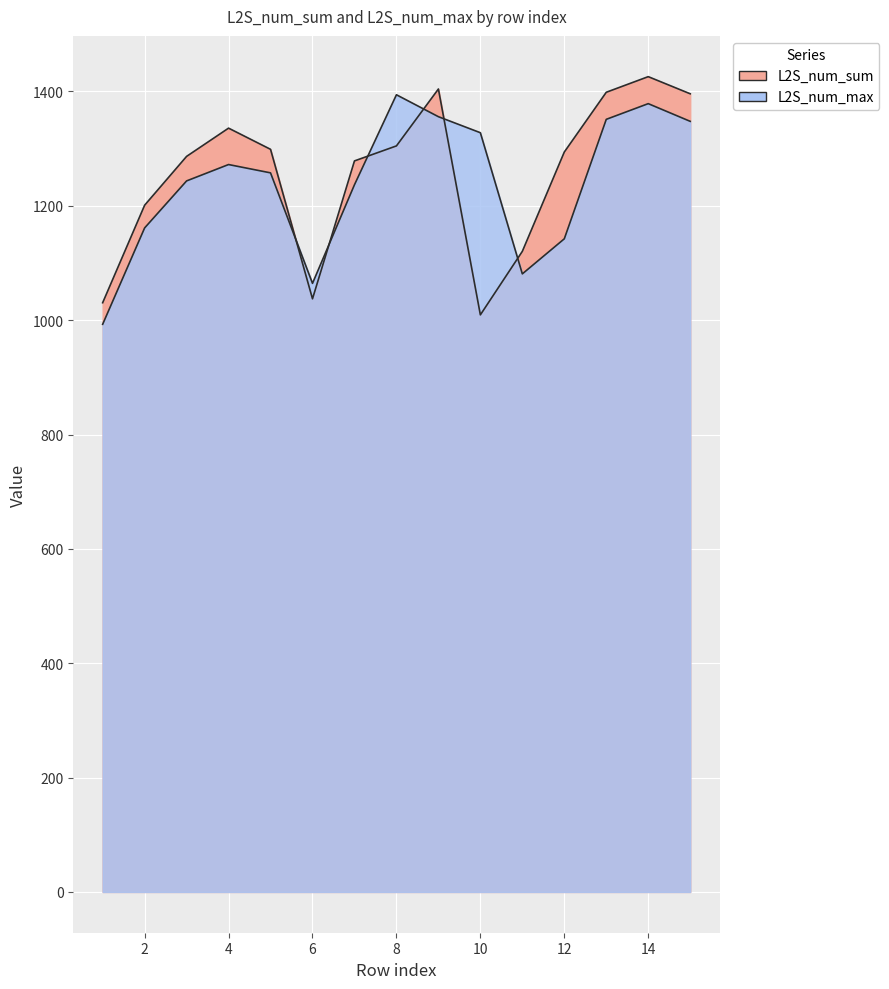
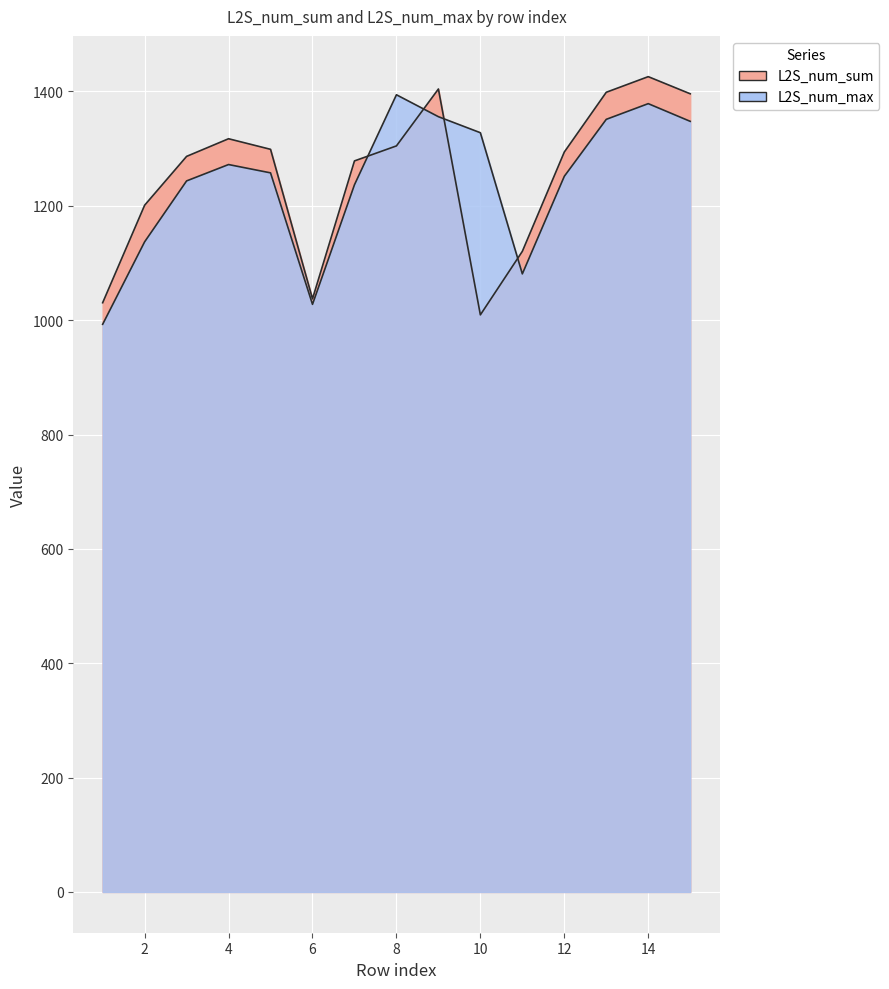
  {
    "L2S_num_sum": {
      "2": 1200,
-     "4": 1340,
+     "4": 1320,
      "6": 1040,
      "8": 1300,
      "10": 1010,
      "12": 1290,
      "14": 1430
    },
    "L2S_num_max": {
-     "2": 1160,
+     "2": 1140,
      "4": 1270,
-     "6": 1060,
+     "6": 1030,
      "8": 1390,
      "10": 1330,
-     "12": 1140,
+     "12": 1250,
      "14": 1380
    }
  }
